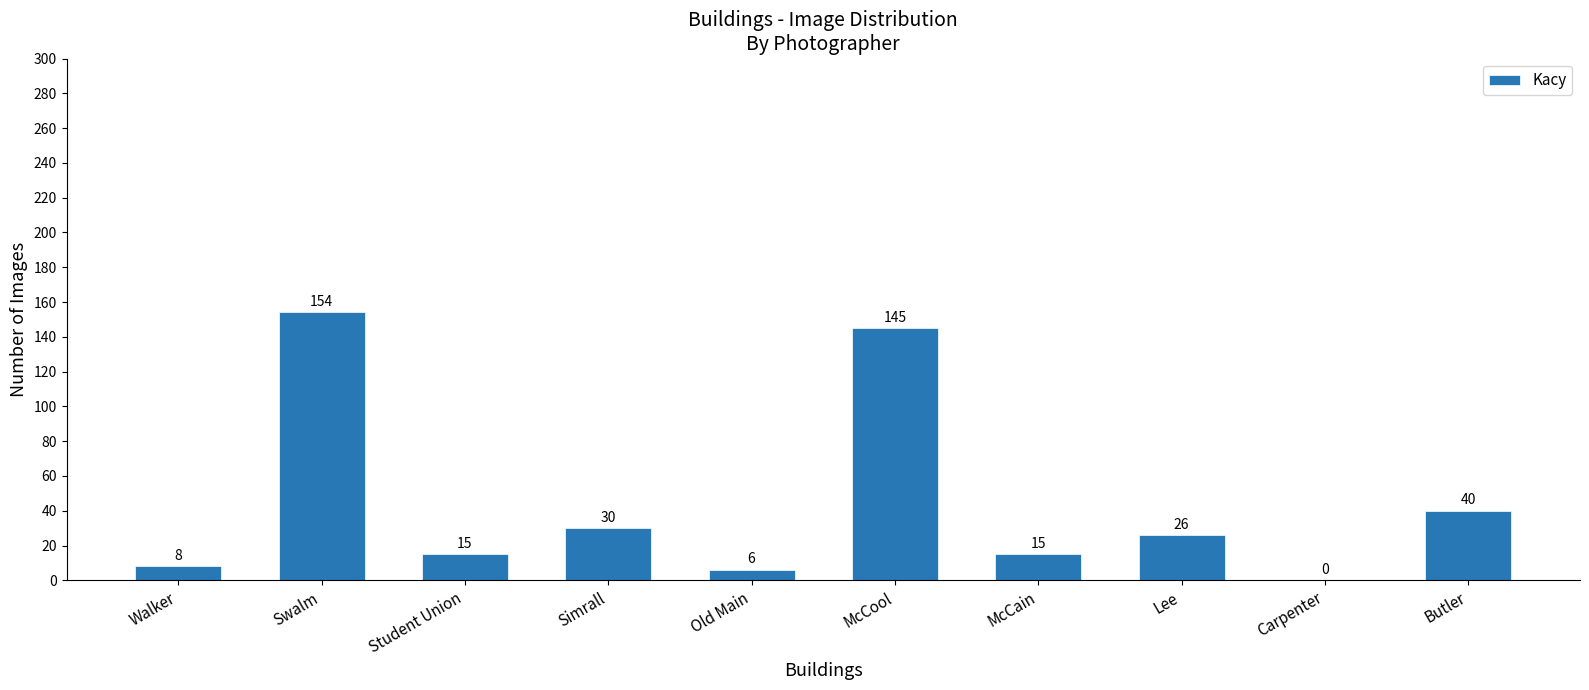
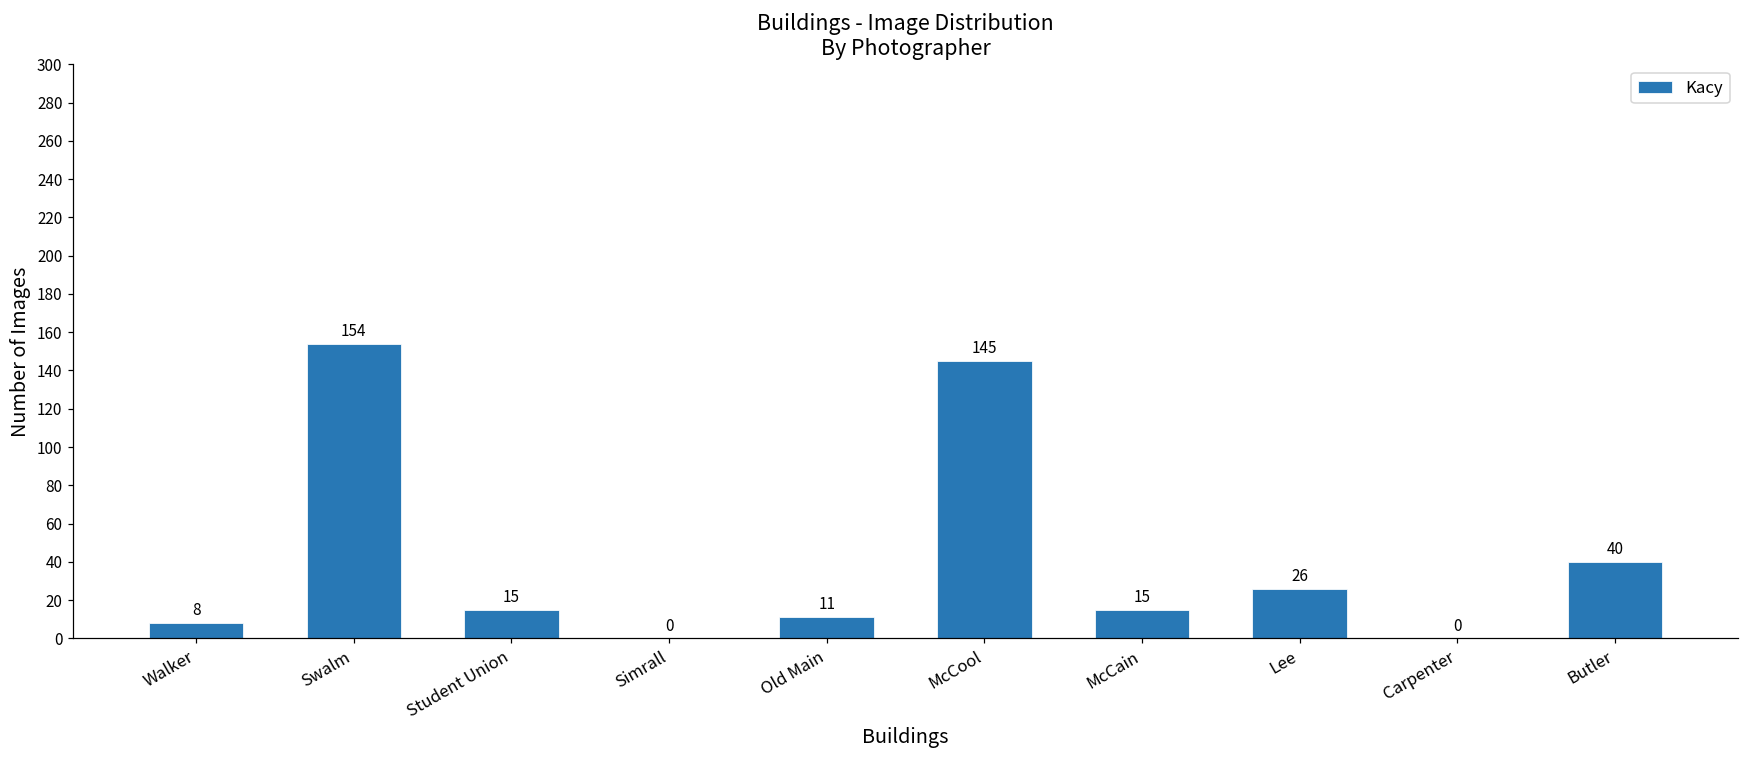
  {
    "Walker": 8,
    "Swalm": 154,
    "Student Union": 15,
-   "Simrall": 30,
-   "Old Main": 6,
+   "Simrall": 0,
+   "Old Main": 11,
    "McCool": 145,
    "McCain": 15,
    "Lee": 26,
    "Carpenter": 0,
    "Butler": 40
  }
